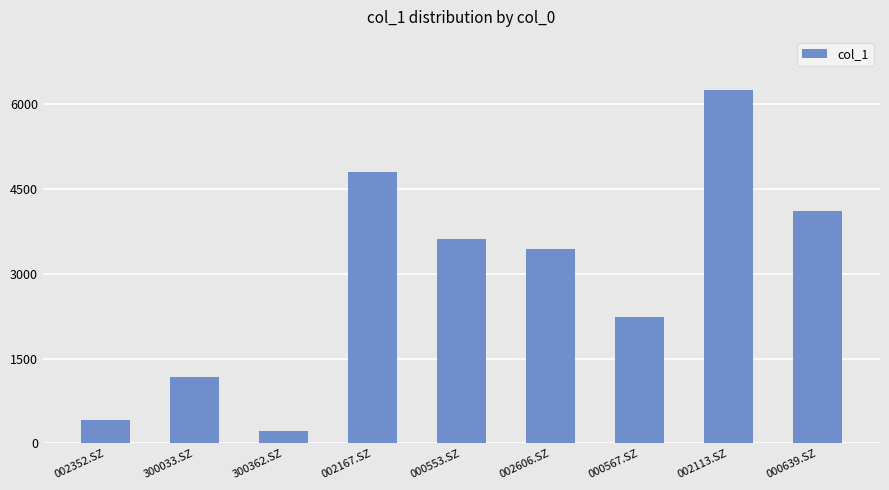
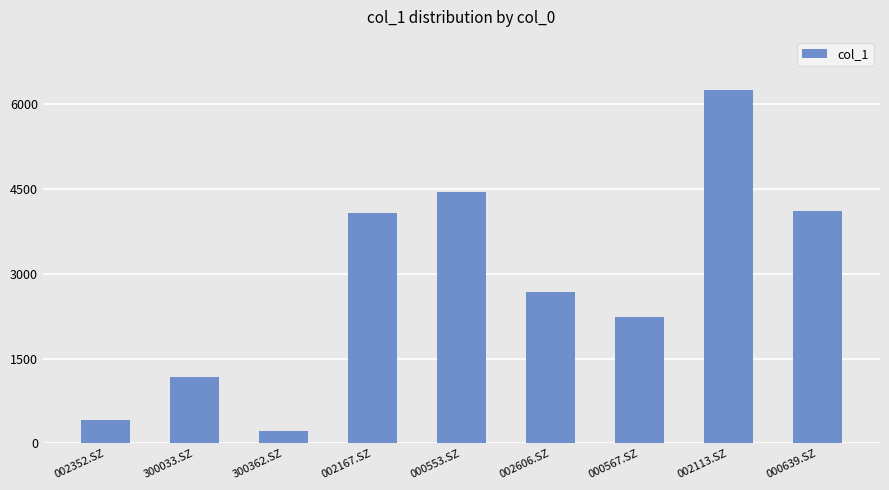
  {
    "002352.SZ": 400,
    "300033.SZ": 1200,
    "300362.SZ": 200,
-   "002167.SZ": 4800,
-   "000553.SZ": 3600,
-   "002606.SZ": 3400,
+   "002167.SZ": 4100,
+   "000553.SZ": 4400,
+   "002606.SZ": 2700,
    "000567.SZ": 2200,
    "002113.SZ": 6200,
    "000639.SZ": 4100
  }
